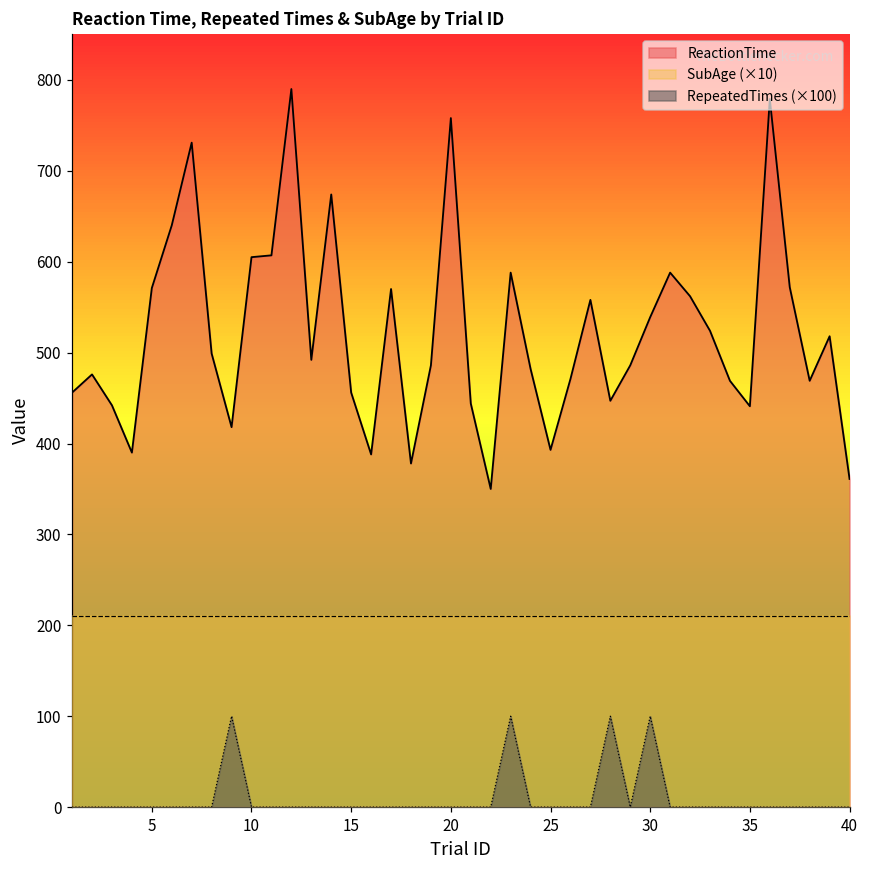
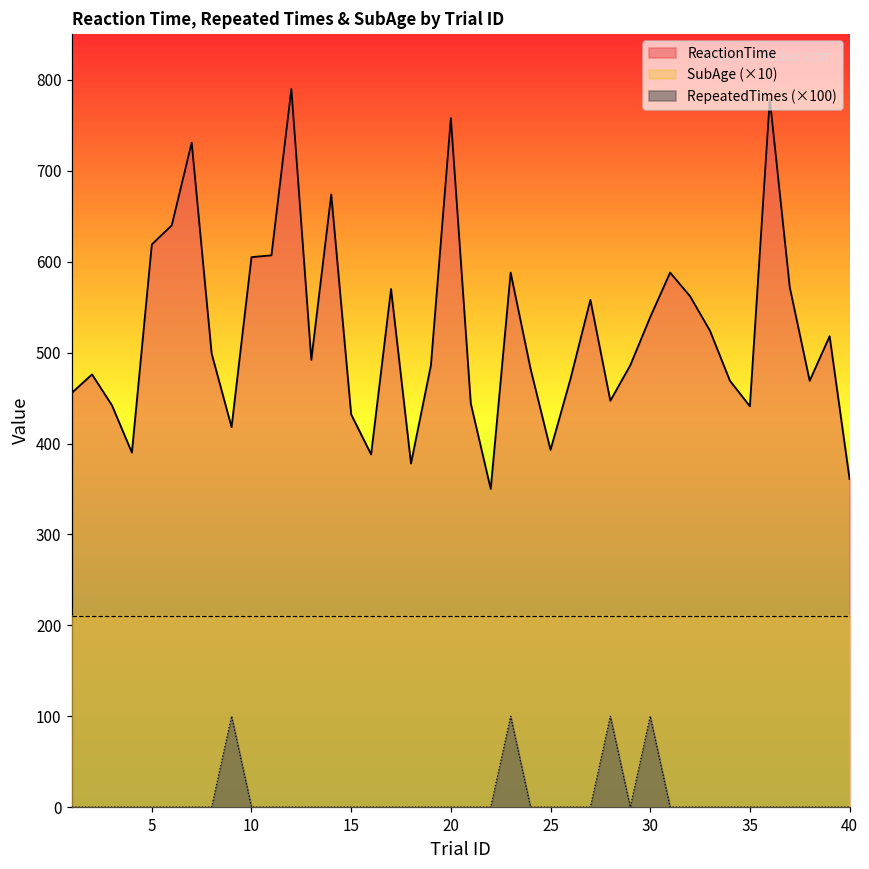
  {
    "ReactionTime": {
-     "5": 570,
+     "5": 620,
      "10": 610,
-     "15": 460,
+     "15": 430,
      "20": 760,
      "25": 390,
      "30": 540,
      "35": 440,
      "40": 360
    },
    "SubAge (×10)": {
      "5": 210,
      "10": 210,
      "15": 210,
      "20": 210,
      "25": 210,
      "30": 210,
      "35": 210,
      "40": 210
    },
    "RepeatedTimes (×100)": {
      "5": 0,
      "10": 0,
      "15": 0,
      "20": 0,
      "25": 0,
      "30": 100,
      "35": 0,
      "40": 0
    }
  }
